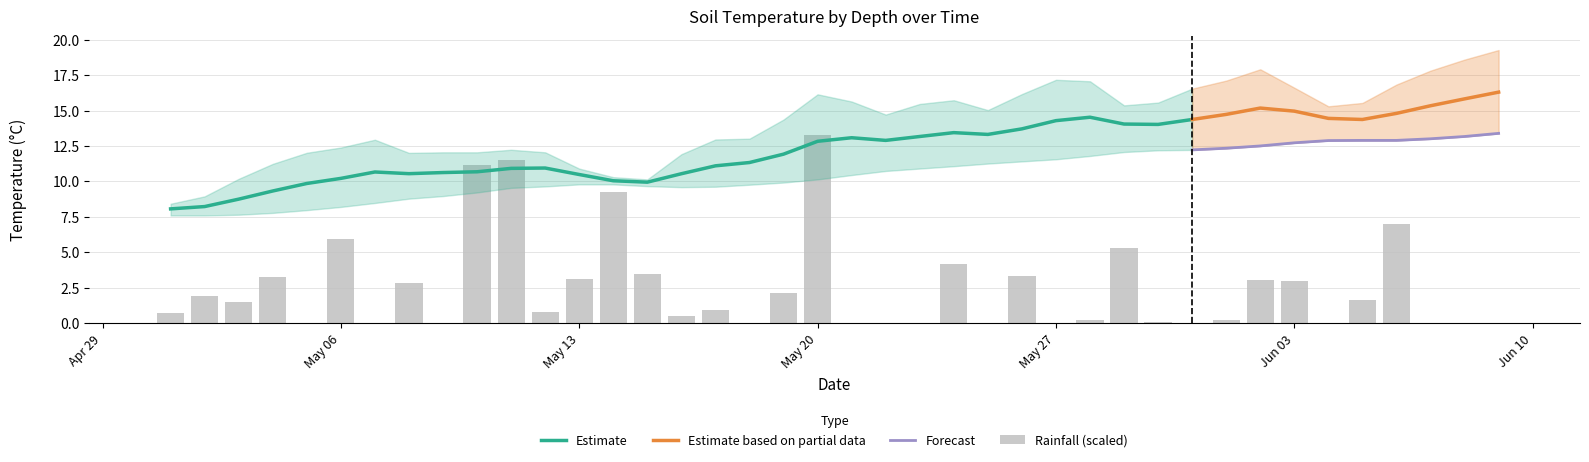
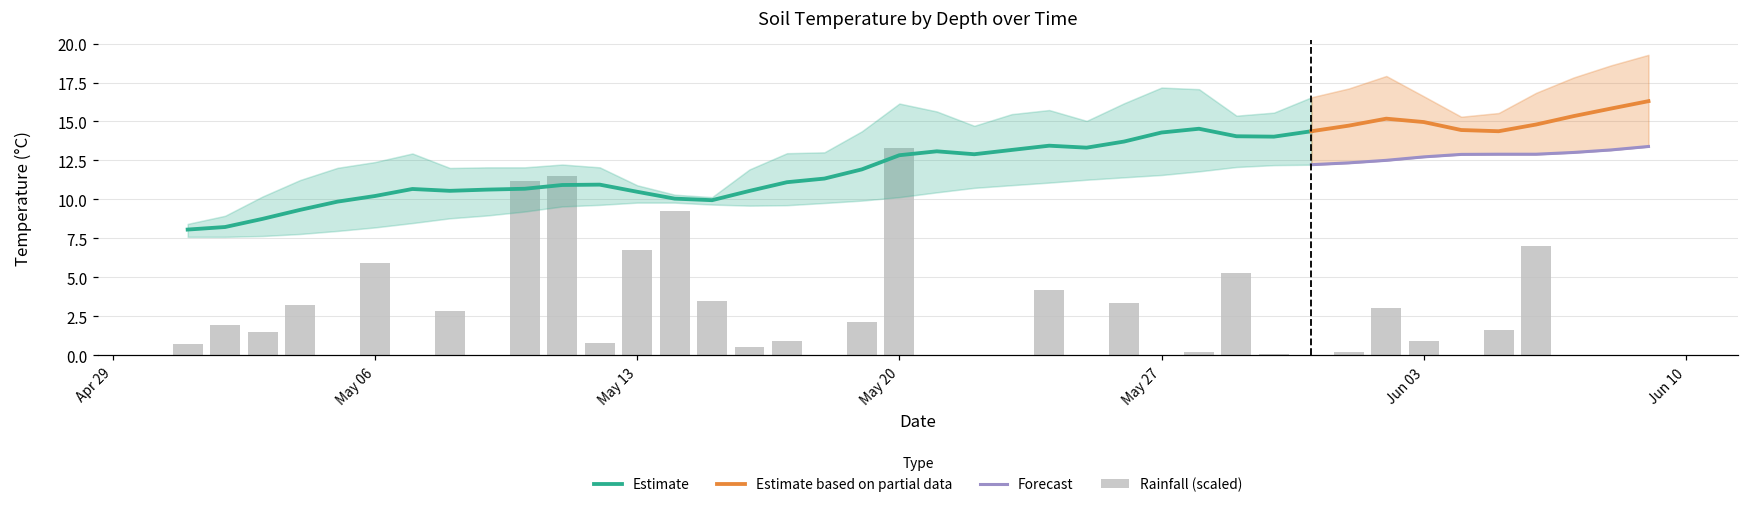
  {
    "Rainfall (scaled)": {
      "May 06": 5.9,
-     "May 13": 3.1,
+     "May 13": 6.7,
      "May 20": 13.3,
      "May 27": 0.0,
-     "Jun 03": 2.9
+     "Jun 03": 0.9
    },
    "Forecast": {
      "Jun 03": 12.7
    }
  }
